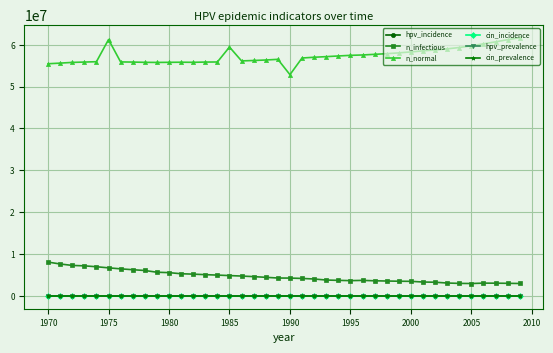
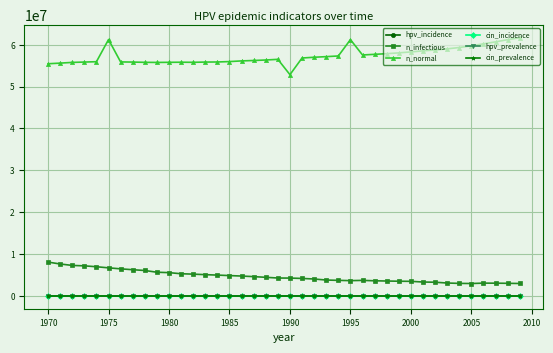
  {
    "n_normal": {
      "1970": 55000000,
      "1975": 61000000,
      "1980": 56000000,
-     "1985": 59000000,
+     "1985": 56000000,
      "1990": 53000000,
-     "1995": 57000000
+     "1995": 61000000
    }
  }
